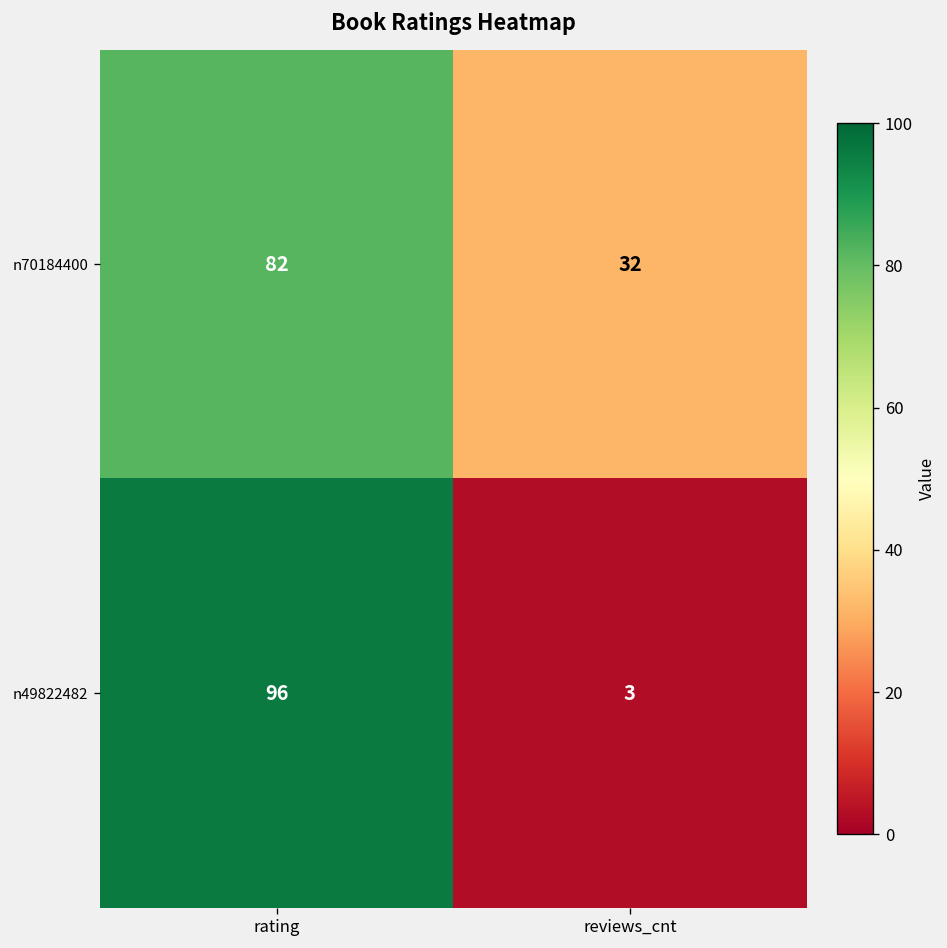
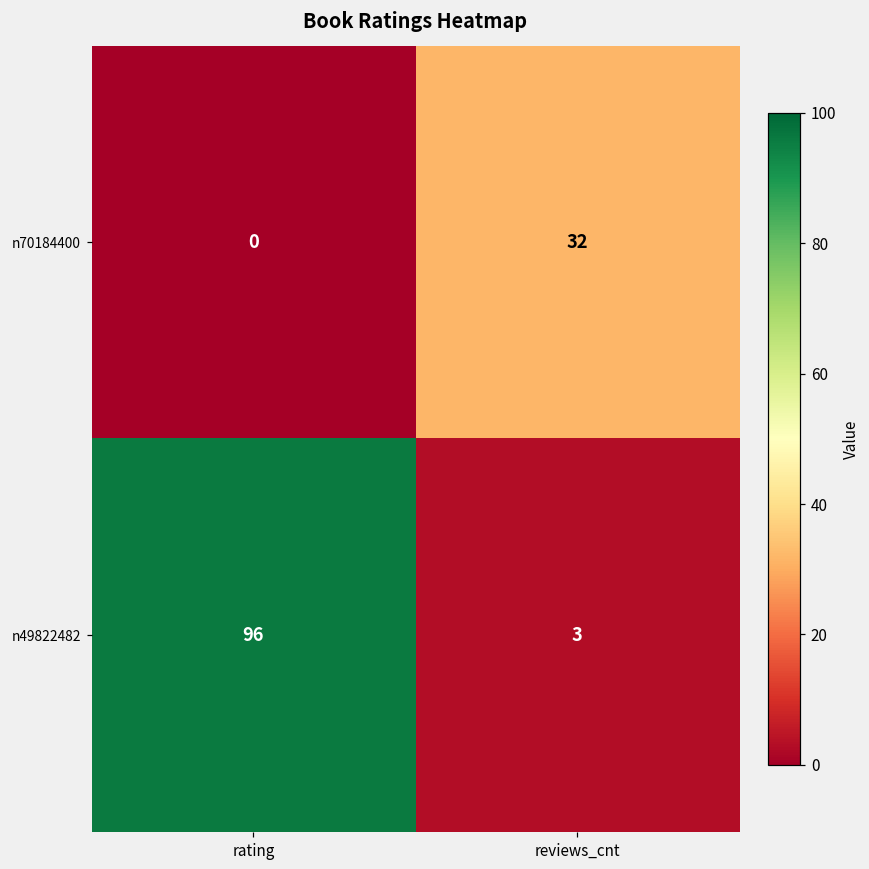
  {
    "n70184400": {
-     "rating": 82,
+     "rating": 0,
      "reviews_cnt": 32
    },
    "n49822482": {
      "rating": 96,
      "reviews_cnt": 3
    }
  }
